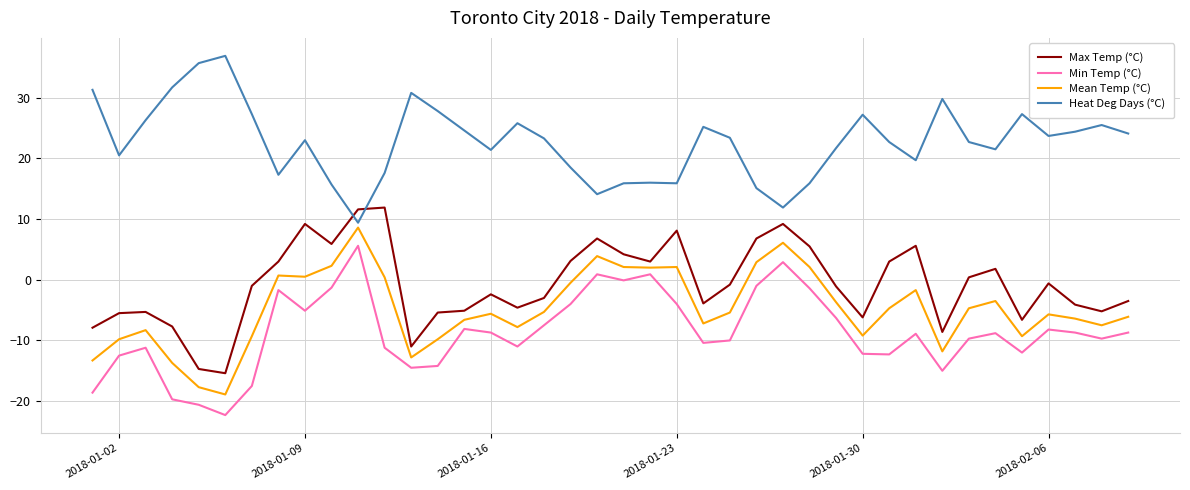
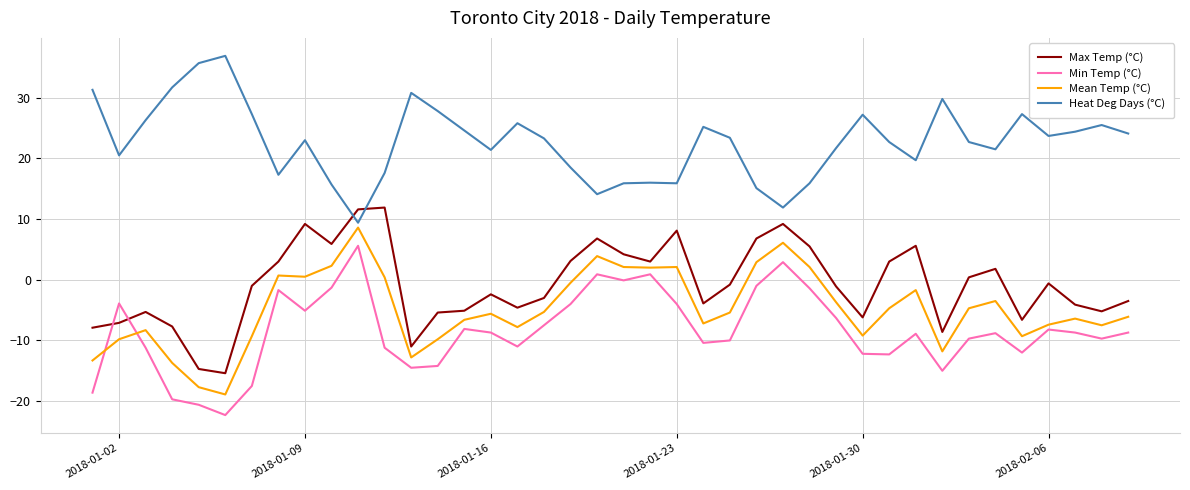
  {
    "Max Temp (°C)": {
-     "2018-01-02": -6,
+     "2018-01-02": -7,
      "2018-01-09": 9,
      "2018-01-16": -2,
      "2018-01-23": 8,
      "2018-01-30": -6,
      "2018-02-06": -1
    },
    "Min Temp (°C)": {
-     "2018-01-02": -13,
+     "2018-01-02": -4,
      "2018-01-09": -5,
      "2018-01-16": -9,
      "2018-01-23": -4,
      "2018-01-30": -12,
      "2018-02-06": -8
    },
    "Mean Temp (°C)": {
      "2018-01-02": -10,
      "2018-01-09": 1,
      "2018-01-16": -6,
      "2018-01-23": 2,
      "2018-01-30": -9,
-     "2018-02-06": -6
+     "2018-02-06": -7
    },
    "Heat Deg Days (°C)": {
      "2018-01-02": 21,
      "2018-01-09": 23,
      "2018-01-16": 21,
      "2018-01-23": 16,
      "2018-01-30": 27,
      "2018-02-06": 24
    }
  }
